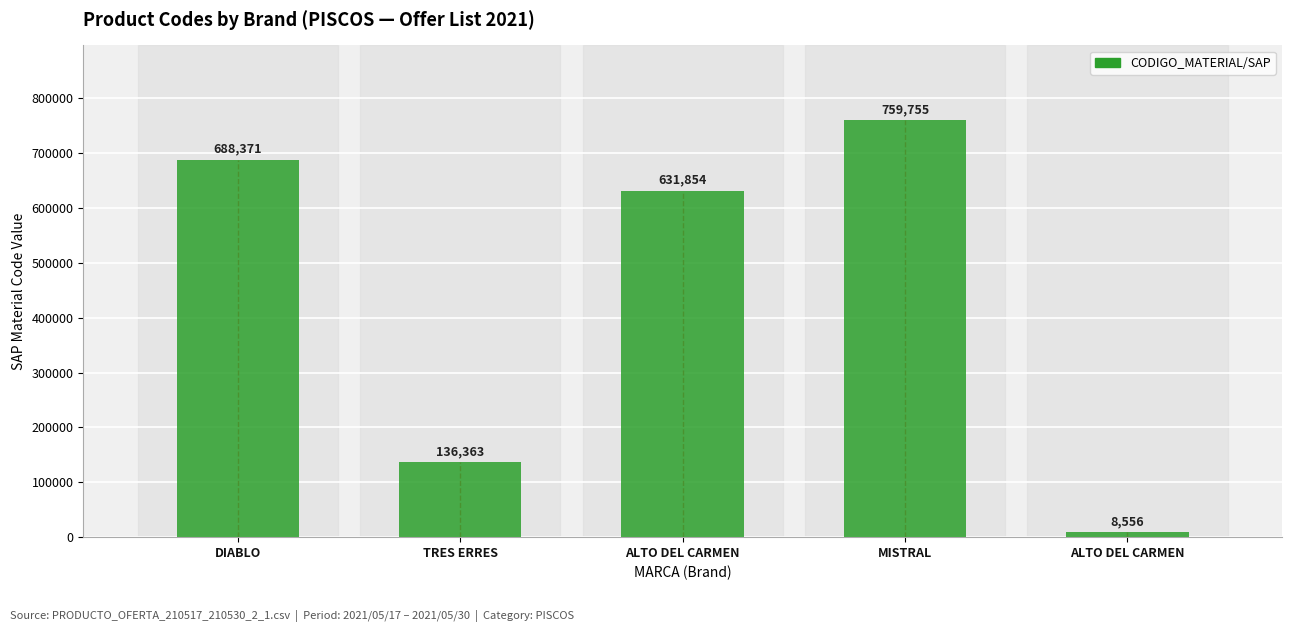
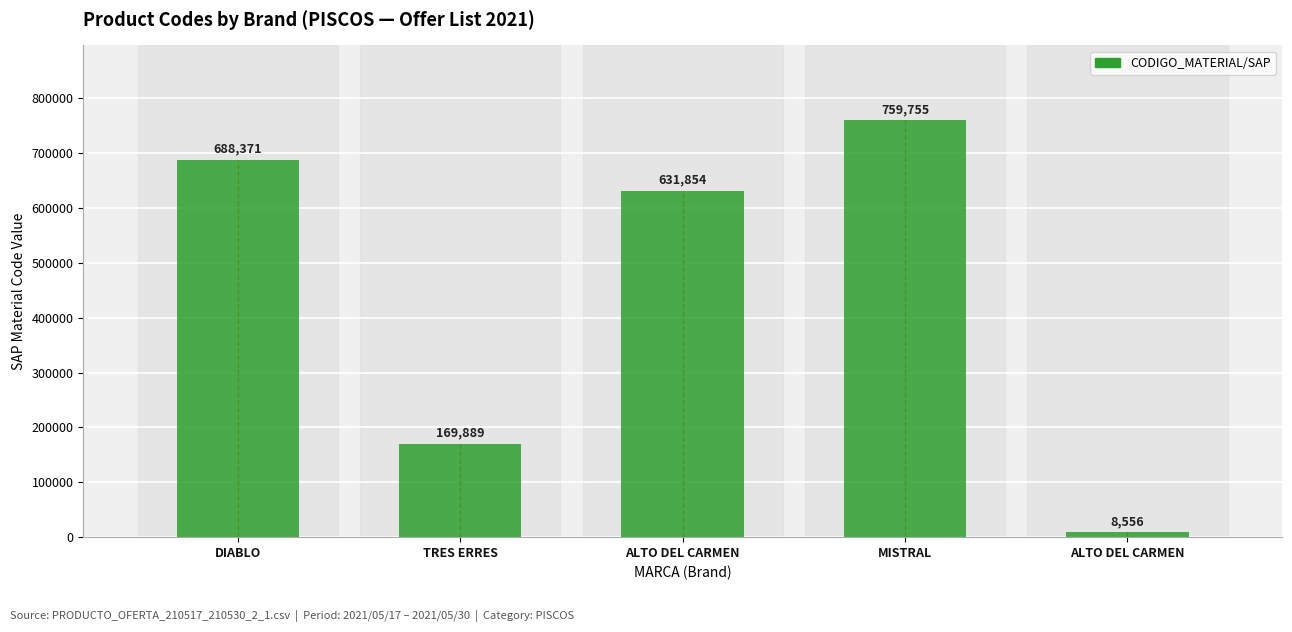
  {
    "CODIGO_MATERIAL/SAP": {
      "DIABLO": "688,371",
-     "TRES ERRES": "136,363",
+     "TRES ERRES": "169,889",
      "MISTRAL": "759,755"
    }
  }
